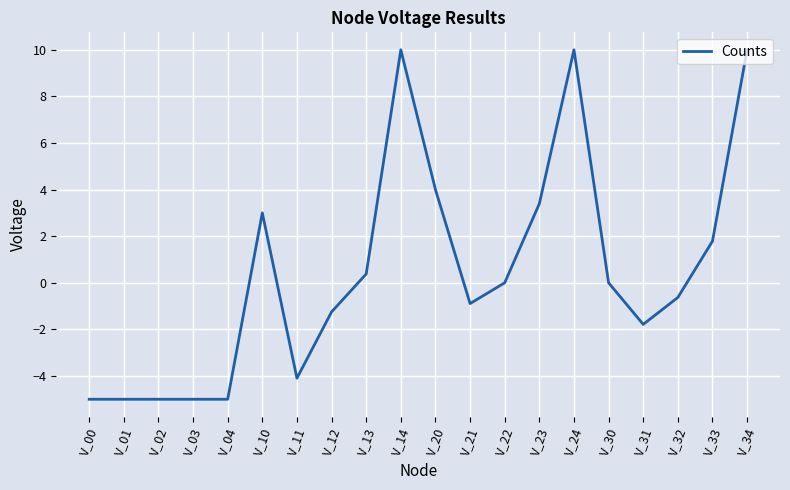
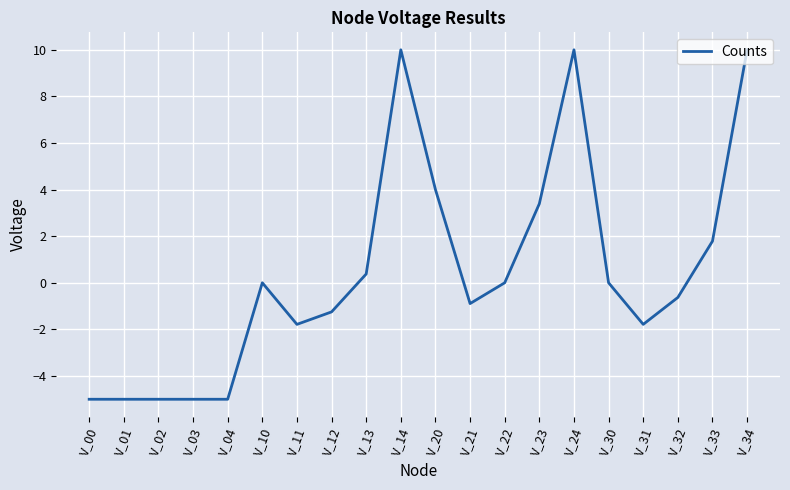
  {
    "V_00": -5.0,
    "V_01": -5.0,
    "V_02": -5.0,
    "V_03": -5.0,
    "V_04": -5.0,
-   "V_10": 3,
-   "V_11": -4.1,
+   "V_10": 0,
+   "V_11": -1.8,
    "V_12": -1.3,
    "V_13": 0.4,
    "V_14": 10.0,
    "V_20": 4.0,
    "V_21": -0.9,
    "V_22": 0.0,
    "V_23": 3.4,
    "V_24": 10.0,
    "V_30": 0.0,
    "V_31": -1.8,
    "V_32": -0.6,
    "V_33": 1.8
  }
